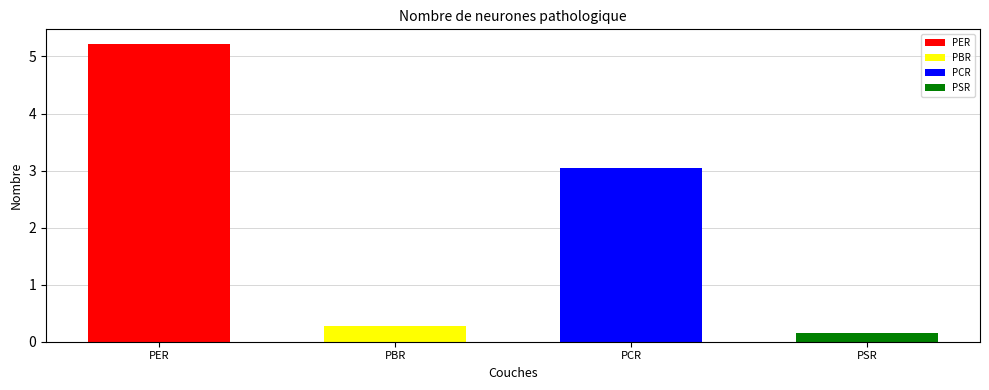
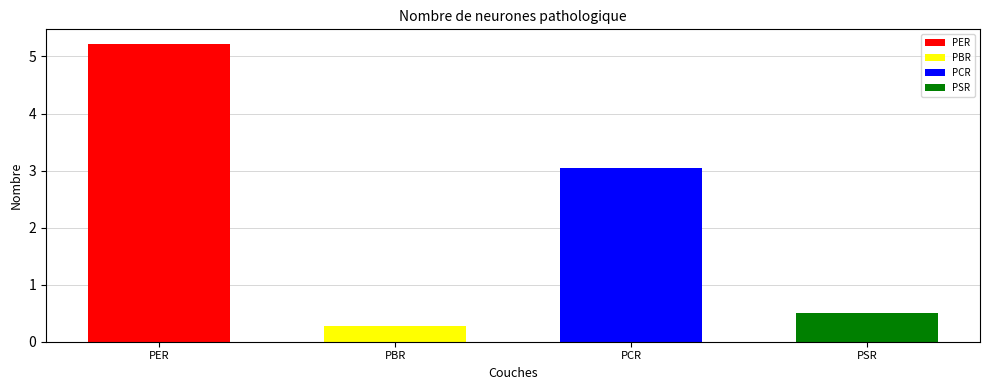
  {
    "PER": 5.2,
    "PBR": 0.3,
    "PCR": 3.0,
-   "PSR": 0.2
+   "PSR": 0.5
  }
